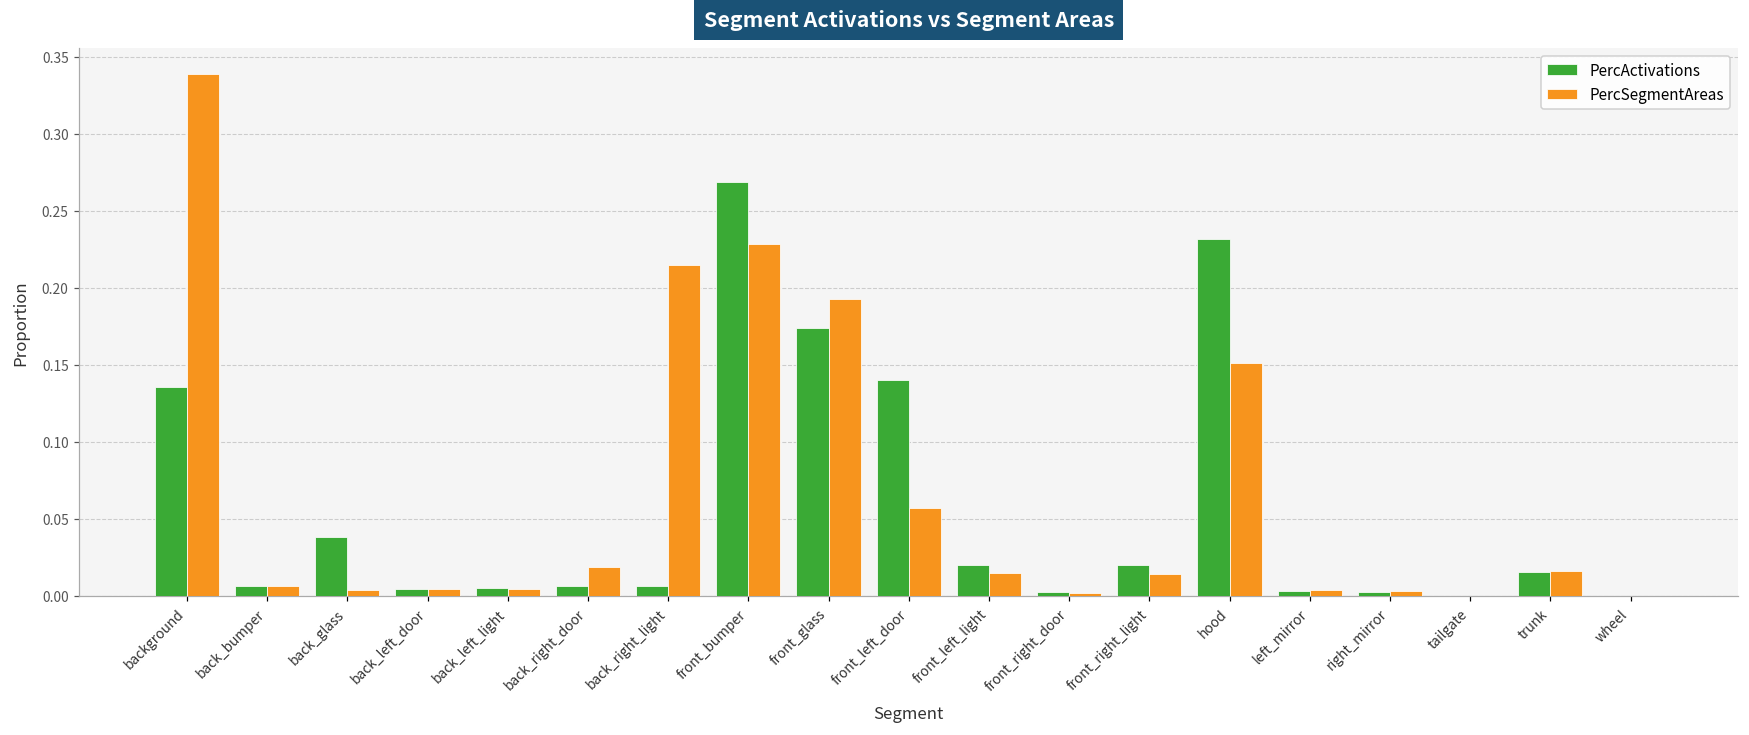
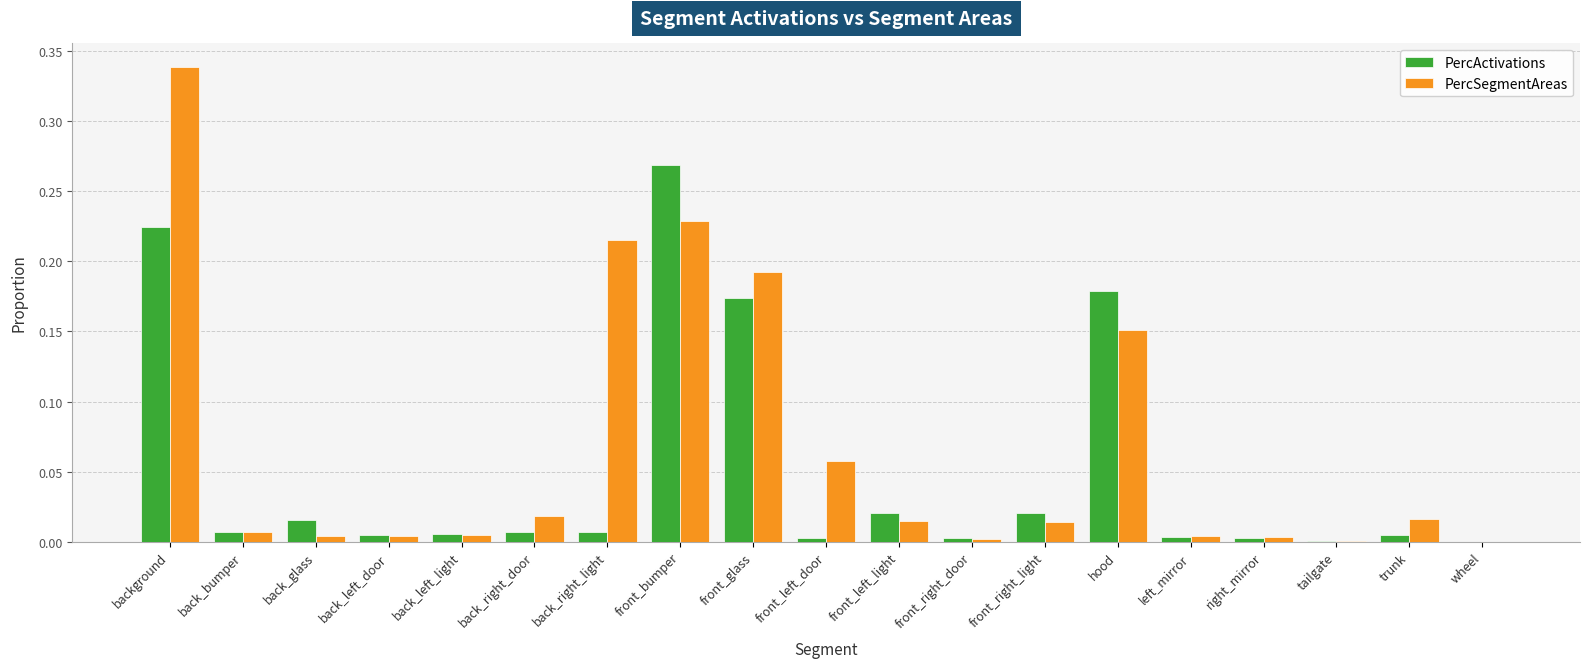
  {
    "PercActivations": {
-     "background": 0.136,
+     "background": 0.225,
      "back_bumper": 0.007,
-     "back_glass": 0.038,
+     "back_glass": 0.016,
      "back_left_door": 0.005,
      "back_left_light": 0.005,
      "back_right_door": 0.007,
      "back_right_light": 0.007,
      "front_bumper": 0.269,
      "front_glass": 0.174,
-     "front_left_door": 0.140,
+     "front_left_door": 0.003,
      "front_left_light": 0.020,
      "front_right_door": 0.003,
      "front_right_light": 0.020,
-     "hood": 0.232,
+     "hood": 0.179,
      "left_mirror": 0.003,
      "right_mirror": 0.003,
-     "trunk": 0.015
+     "trunk": 0.005
    },
    "PercSegmentAreas": {
      "background": 0.339,
      "back_bumper": 0.007,
      "back_glass": 0.004,
      "back_left_door": 0.004,
      "back_left_light": 0.004,
      "back_right_door": 0.019,
      "back_right_light": 0.215,
      "front_bumper": 0.229,
      "front_glass": 0.192,
      "front_left_door": 0.057,
      "front_left_light": 0.015,
      "front_right_door": 0.002,
      "front_right_light": 0.014,
      "hood": 0.151,
      "left_mirror": 0.004,
      "right_mirror": 0.003,
      "trunk": 0.016
    }
  }
